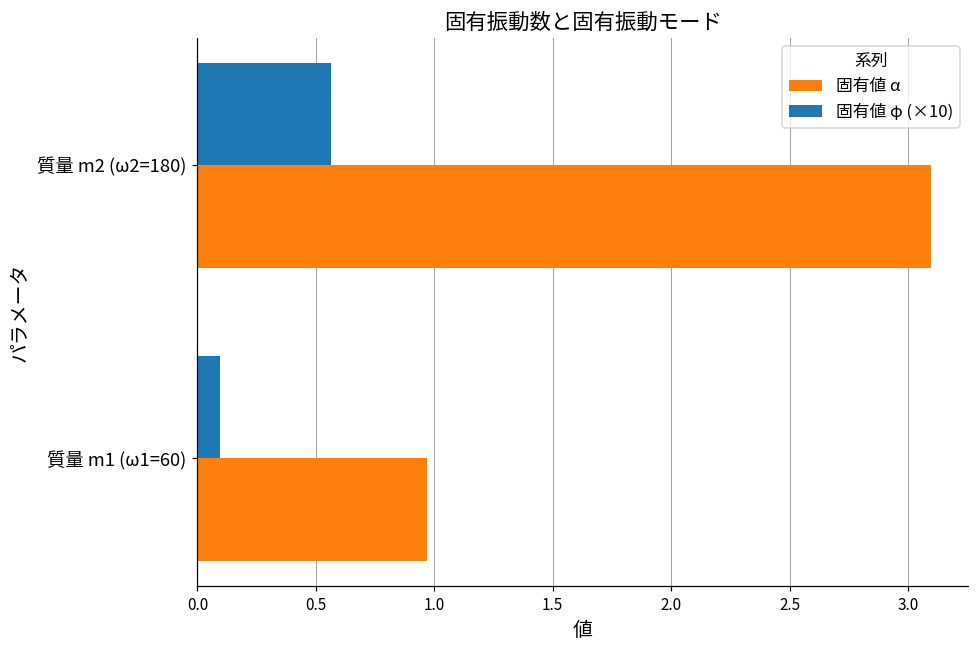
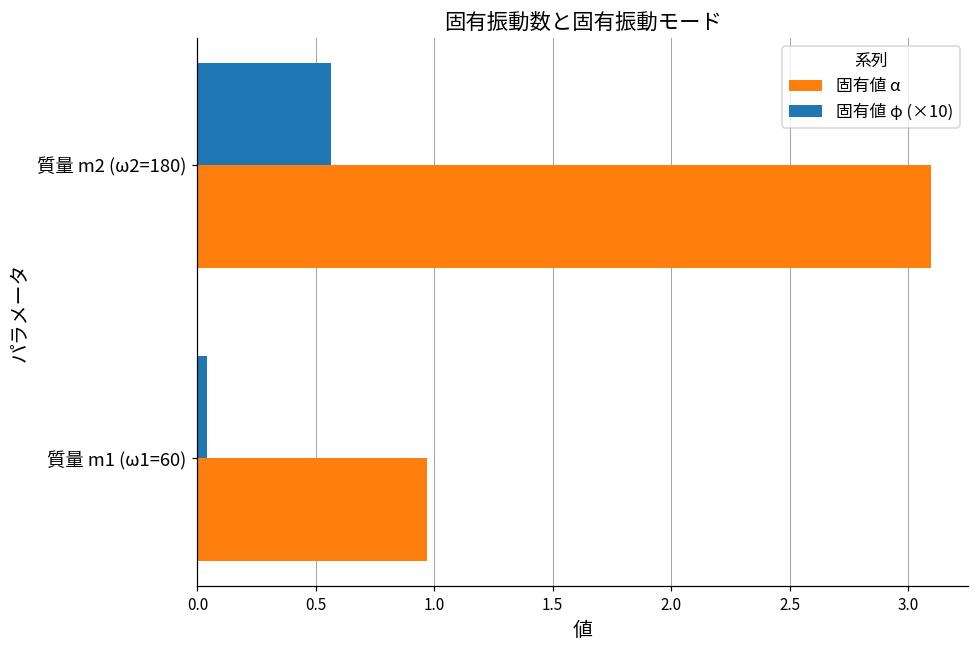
  {
    "固有値 α": {
      "質量 m2 (ω2=180)": 3.10,
      "質量 m1 (ω1=60)": 0.97
    },
    "固有値 φ (×10)": {
      "質量 m2 (ω2=180)": 0.57,
-     "質量 m1 (ω1=60)": 0.10
+     "質量 m1 (ω1=60)": 0.04
    }
  }
